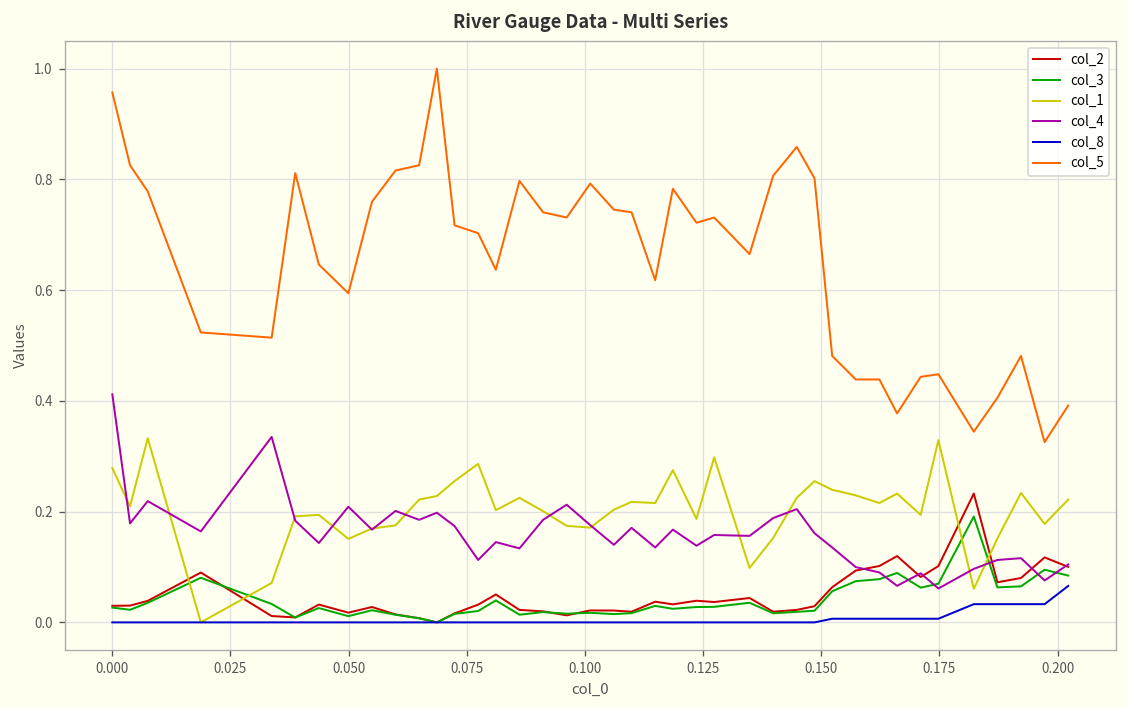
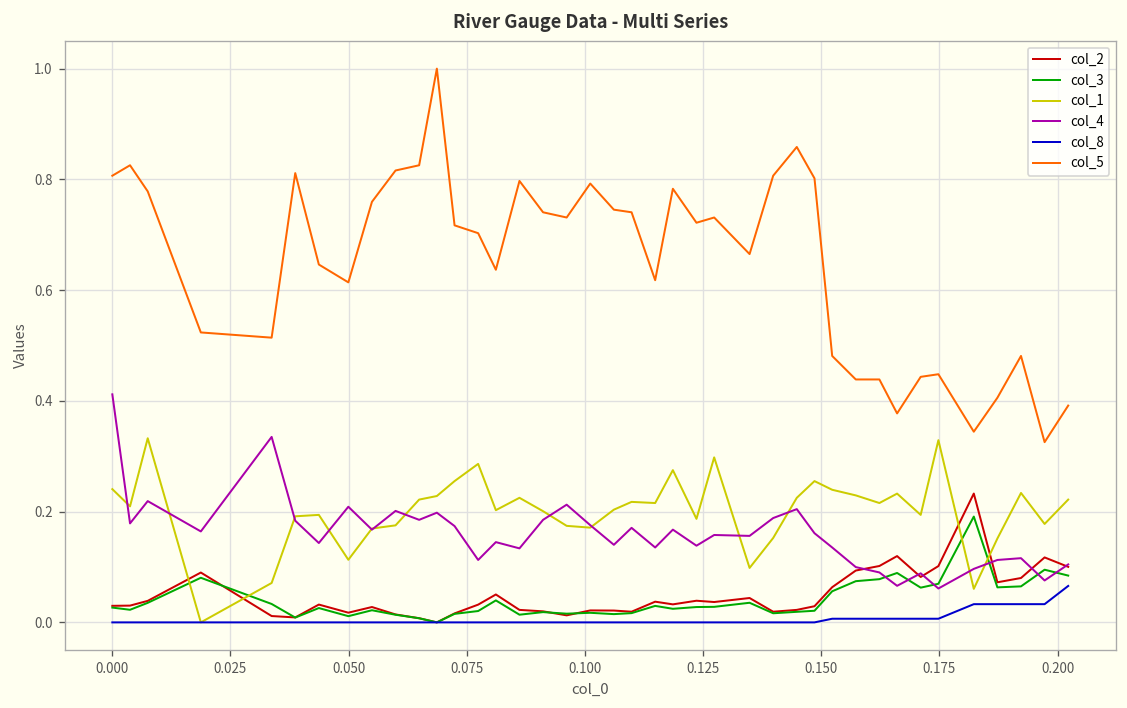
  {
    "col_2": {
      "0.050": 0.02
    },
    "col_3": {
      "0.050": 0.01
    },
    "col_1": {
-     "0.000": 0.28,
-     "0.050": 0.15
+     "0.000": 0.24,
+     "0.050": 0.11
    },
    "col_4": {
      "0.000": 0.41,
      "0.050": 0.21
    },
    "col_8": {
      "0.000": 0.00,
      "0.050": 0.00
    },
    "col_5": {
-     "0.000": 0.96,
-     "0.050": 0.59
+     "0.000": 0.81,
+     "0.050": 0.61
    }
  }
